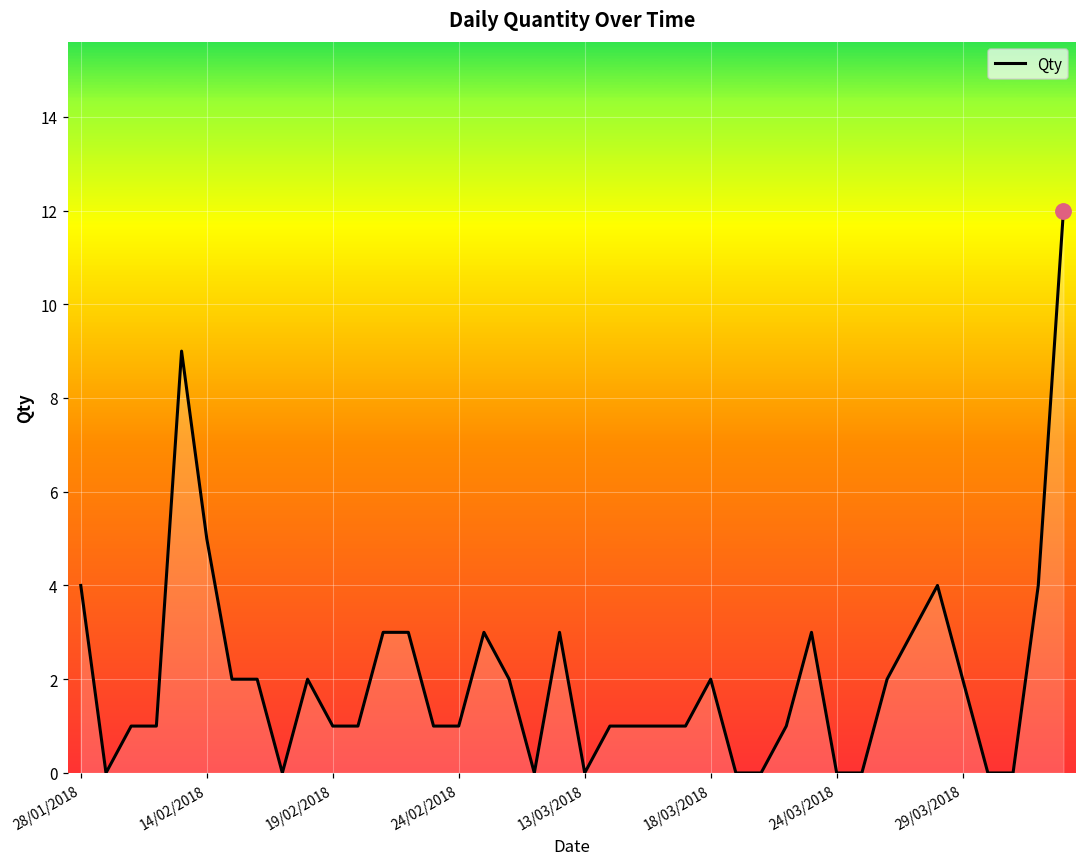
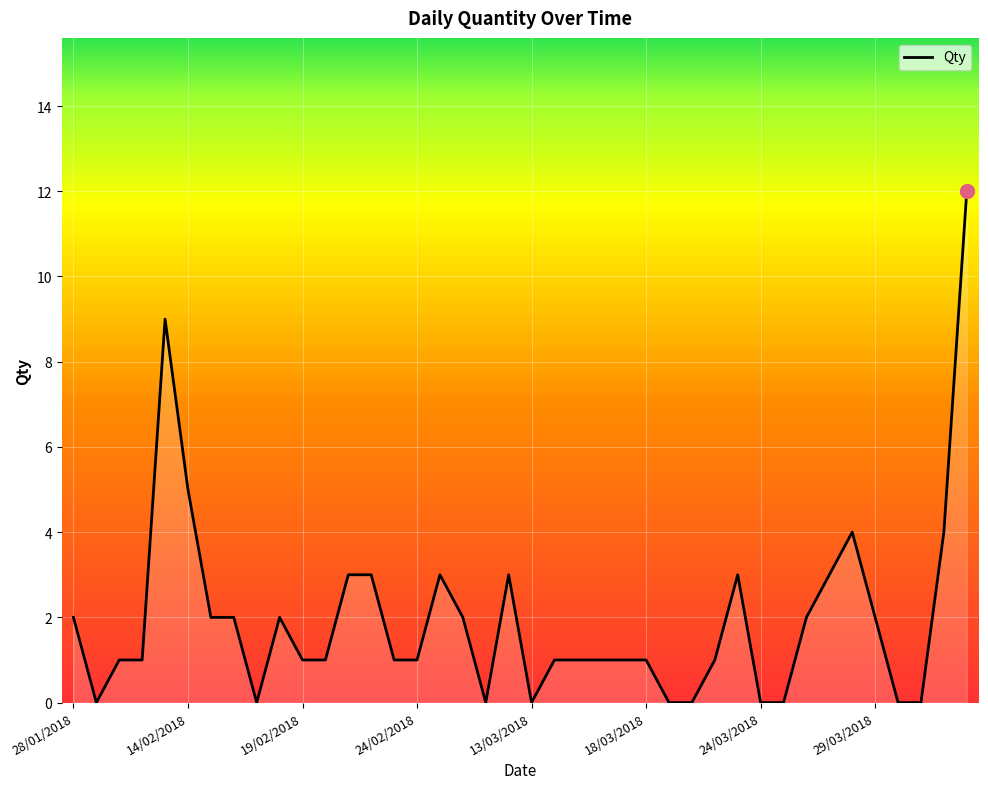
  {
    "Qty": {
-     "28/01/2018": 4,
+     "28/01/2018": 2,
      "14/02/2018": 5,
      "19/02/2018": 1,
      "24/02/2018": 1,
      "13/03/2018": 0,
-     "18/03/2018": 2,
+     "18/03/2018": 1,
      "24/03/2018": 0,
      "29/03/2018": 2
    }
  }
